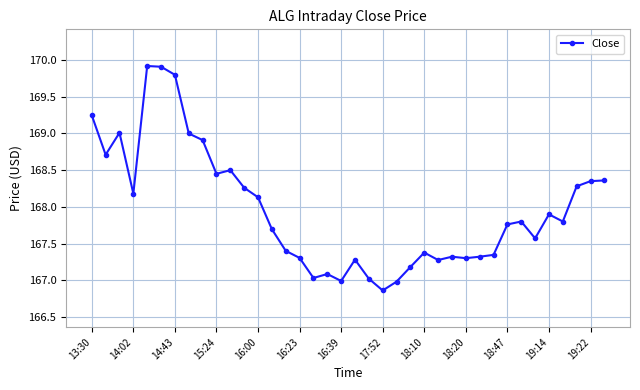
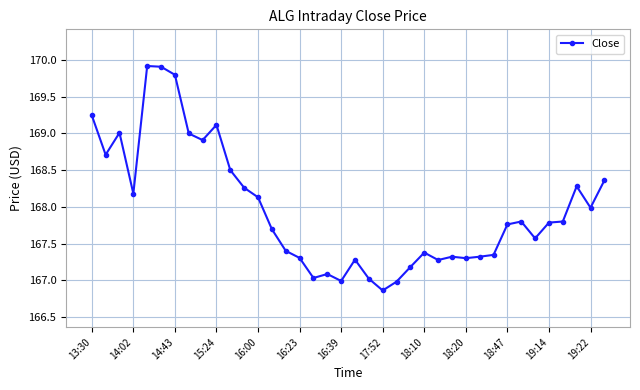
  {
    "13:30": 169.2,
    "14:02": 168.2,
    "14:43": 169.8,
-   "15:24": 168.4,
+   "15:24": 169.1,
    "16:00": 168.1,
    "16:23": 167.3,
    "16:39": 167.0,
    "17:52": 166.9,
    "18:10": 167.4,
    "18:20": 167.3,
    "18:47": 167.8,
-   "19:14": 167.9,
-   "19:22": 168.4
+   "19:14": 167.8,
+   "19:22": 168.0
  }
